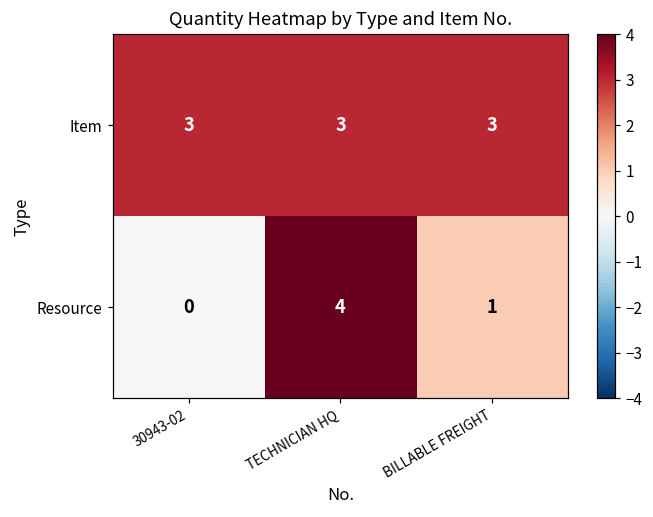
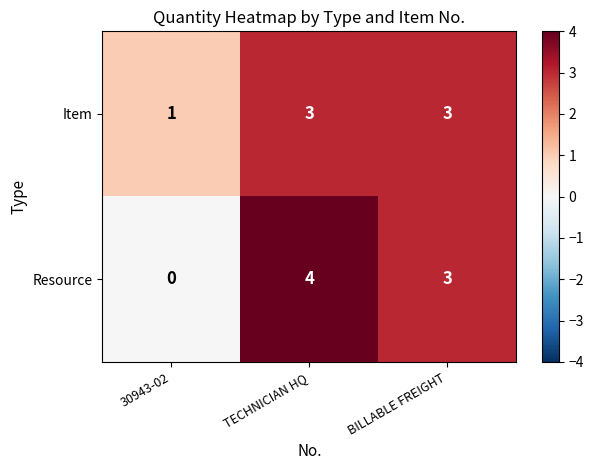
  {
    "Item": {
-     "30943-02": 3,
+     "30943-02": 1,
      "TECHNICIAN HQ": 3,
      "BILLABLE FREIGHT": 3
    },
    "Resource": {
      "30943-02": 0,
      "TECHNICIAN HQ": 4,
-     "BILLABLE FREIGHT": 1
+     "BILLABLE FREIGHT": 3
    }
  }
